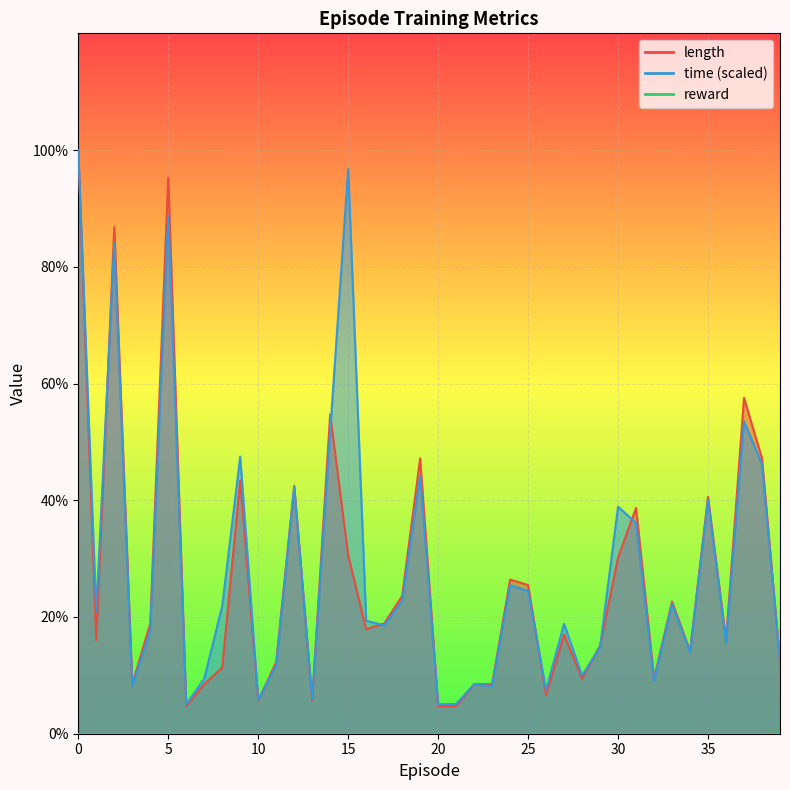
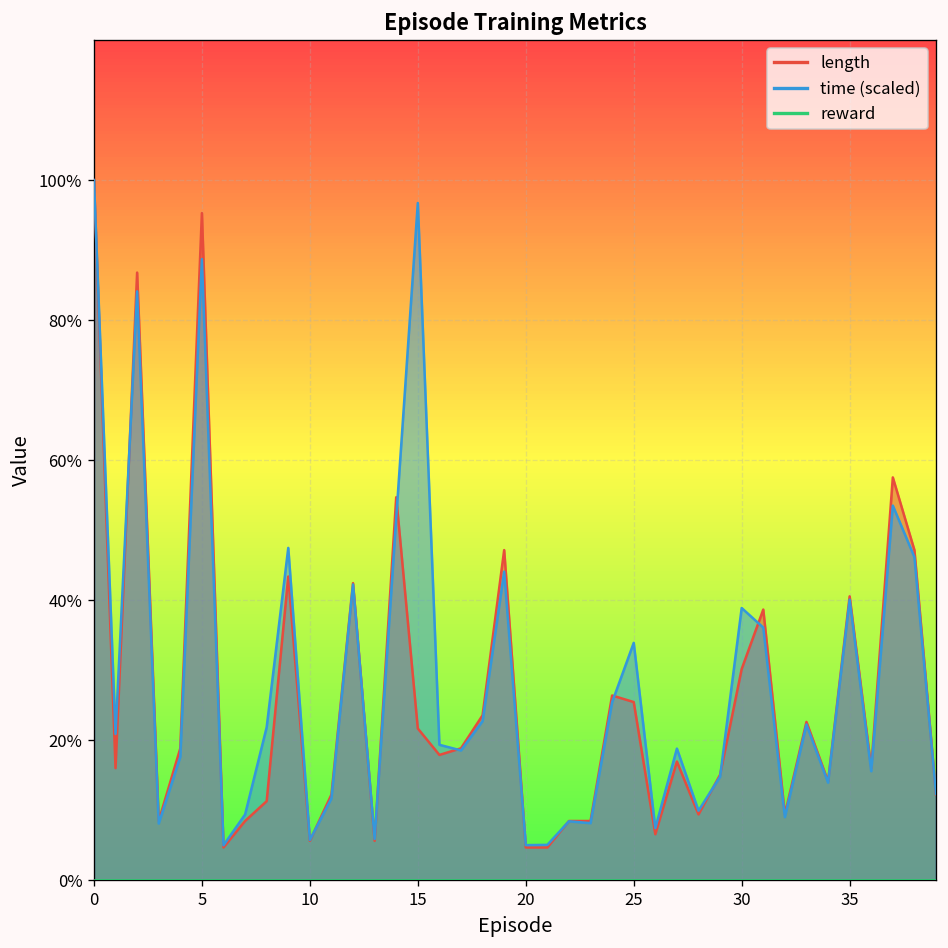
  {
    "length": {
      "5": "95%",
-     "15": "31%",
+     "15": "22%",
      "25": "25%",
      "30": "30%",
      "35": "41%"
    },
    "time (scaled)": {
      "5": "89%",
      "15": "97%",
-     "25": "24%",
+     "25": "34%",
      "30": "39%",
      "35": "40%"
    },
    "reward": {
      "0": "0%",
      "5": "0%",
      "10": "0%",
      "15": "0%",
      "20": "0%",
      "25": "0%",
      "30": "0%",
      "35": "0%"
    }
  }
